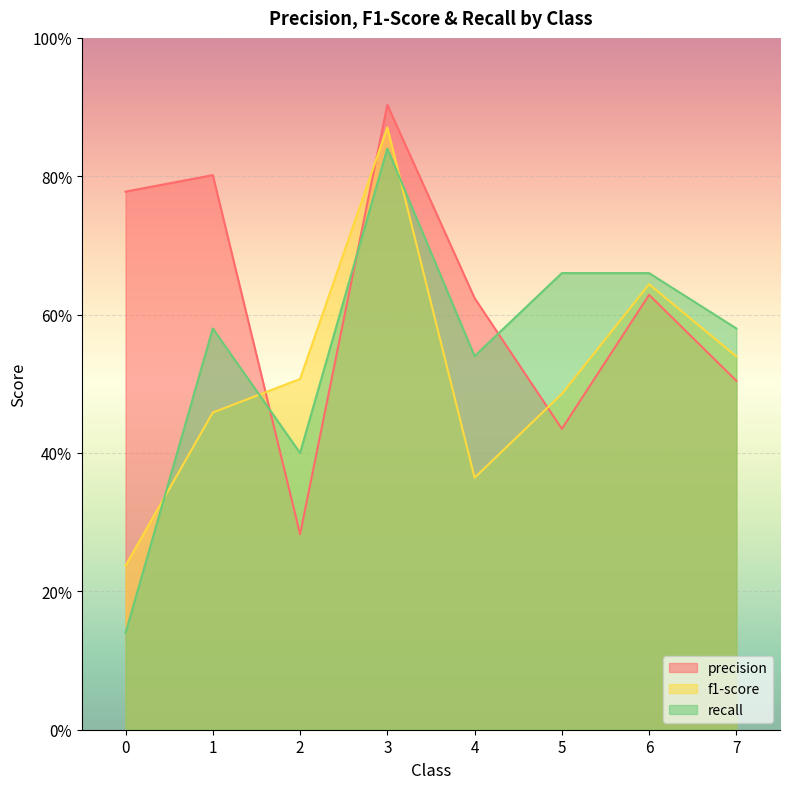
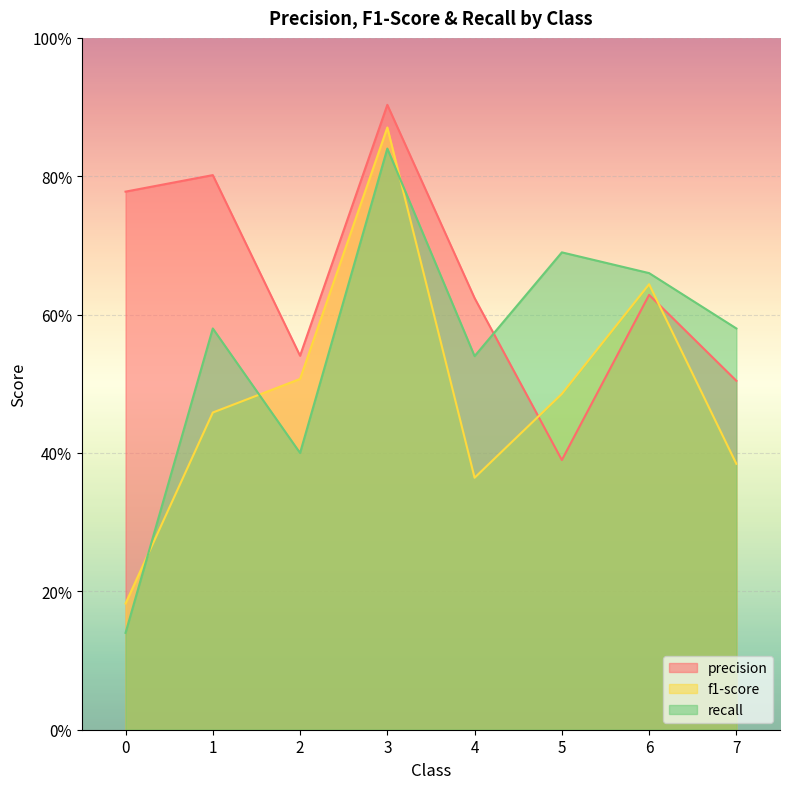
  {
    "precision": {
      "0": "78%",
      "1": "80%",
-     "2": "28%",
+     "2": "54%",
      "3": "90%",
      "4": "62%",
-     "5": "43%",
+     "5": "39%",
      "6": "63%",
      "7": "50%"
    },
    "f1-score": {
-     "0": "24%",
+     "0": "18%",
      "1": "46%",
      "2": "51%",
      "3": "87%",
      "4": "36%",
      "5": "49%",
      "6": "64%",
-     "7": "54%"
+     "7": "38%"
    },
    "recall": {
      "0": "14%",
      "1": "58%",
      "2": "40%",
      "3": "84%",
      "4": "54%",
-     "5": "66%",
+     "5": "69%",
      "6": "66%",
      "7": "58%"
    }
  }
